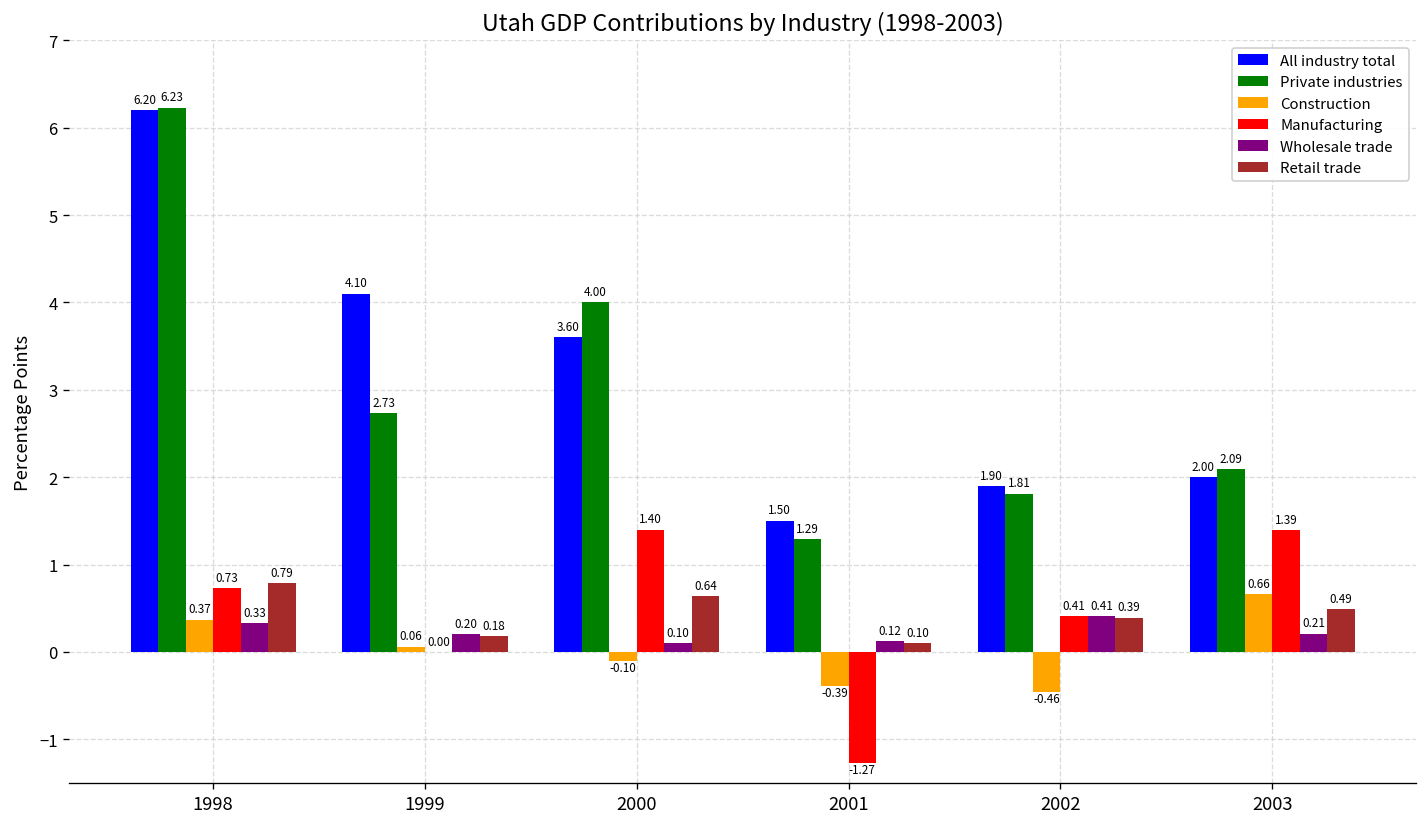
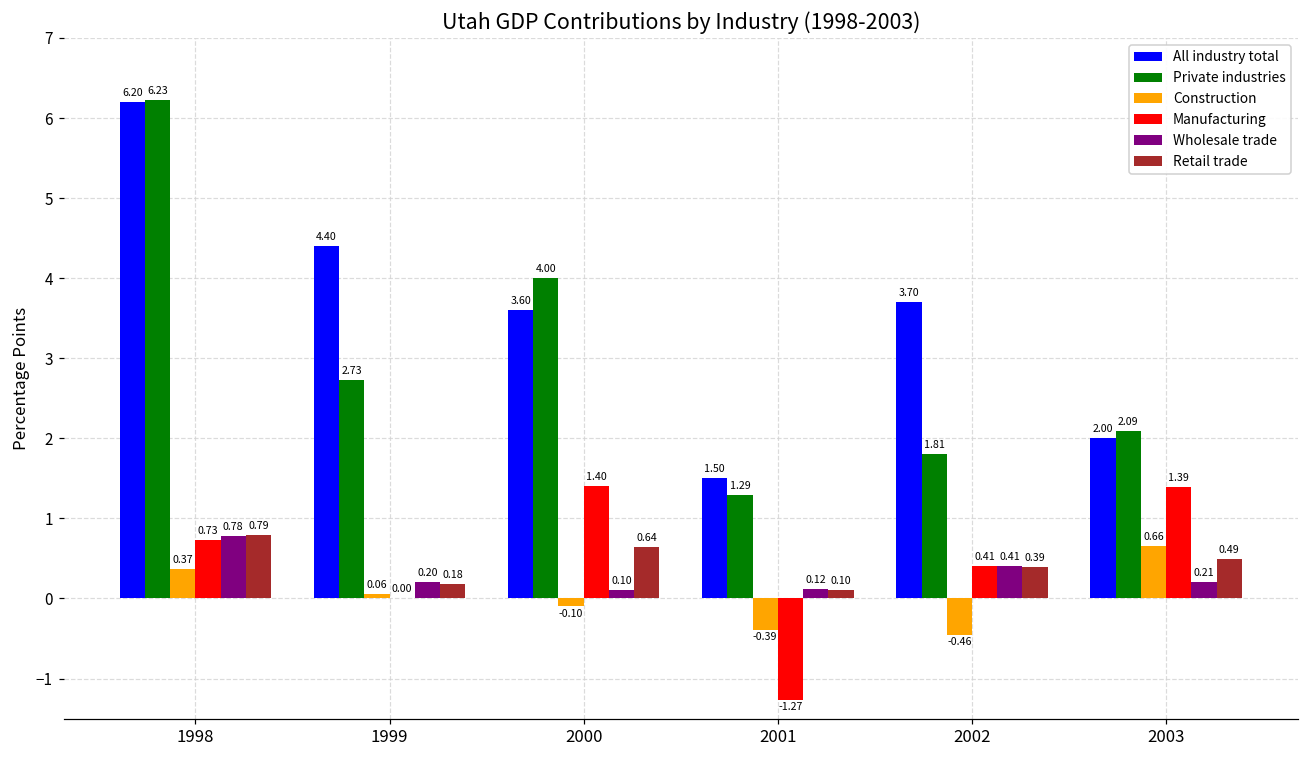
  {
    "All industry total": {
      "1998": 6.20,
-     "1999": 4.10,
+     "1999": 4.40,
      "2000": 3.60,
      "2001": 1.50,
-     "2002": 1.90,
+     "2002": 3.70,
      "2003": 2.00
    },
    "Private industries": {
      "1998": 6.23,
      "1999": 2.73,
      "2000": 4.00,
      "2001": 1.29,
      "2002": 1.81,
      "2003": 2.09
    },
    "Construction": {
      "1998": 0.37,
      "1999": 0.06,
      "2000": -0.10,
      "2001": -0.39,
      "2002": -0.46,
      "2003": 0.66
    },
    "Manufacturing": {
      "1998": 0.73,
      "1999": 0.00,
      "2000": 1.40,
      "2001": -1.27,
      "2002": 0.41,
      "2003": 1.39
    },
    "Wholesale trade": {
-     "1998": 0.33,
+     "1998": 0.78,
      "1999": 0.20,
      "2000": 0.10,
      "2001": 0.12,
      "2002": 0.41,
      "2003": 0.21
    },
    "Retail trade": {
      "1998": 0.79,
      "1999": 0.18,
      "2000": 0.64,
      "2001": 0.10,
      "2002": 0.39,
      "2003": 0.49
    }
  }
